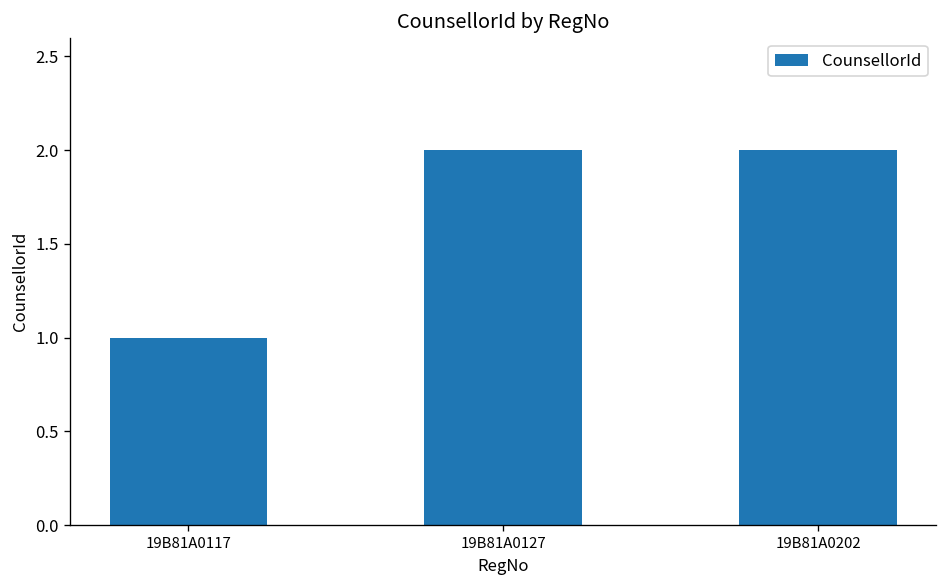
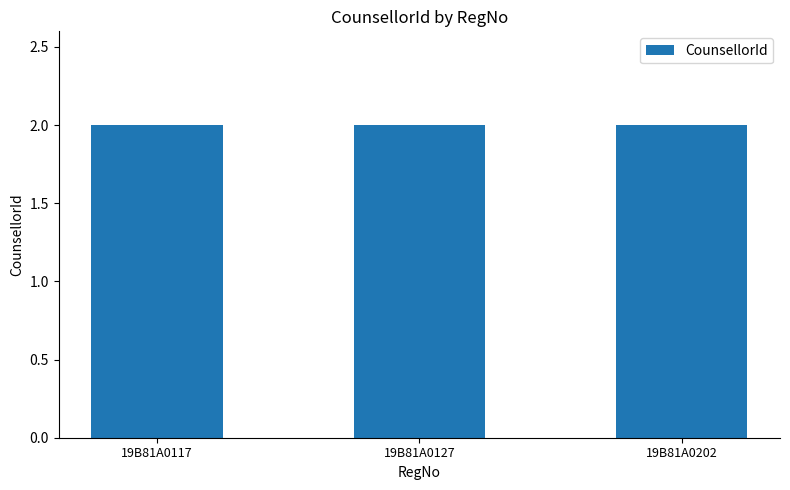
  {
-   "19B81A0117": 1,
+   "19B81A0117": 2,
    "19B81A0127": 2,
    "19B81A0202": 2
  }
